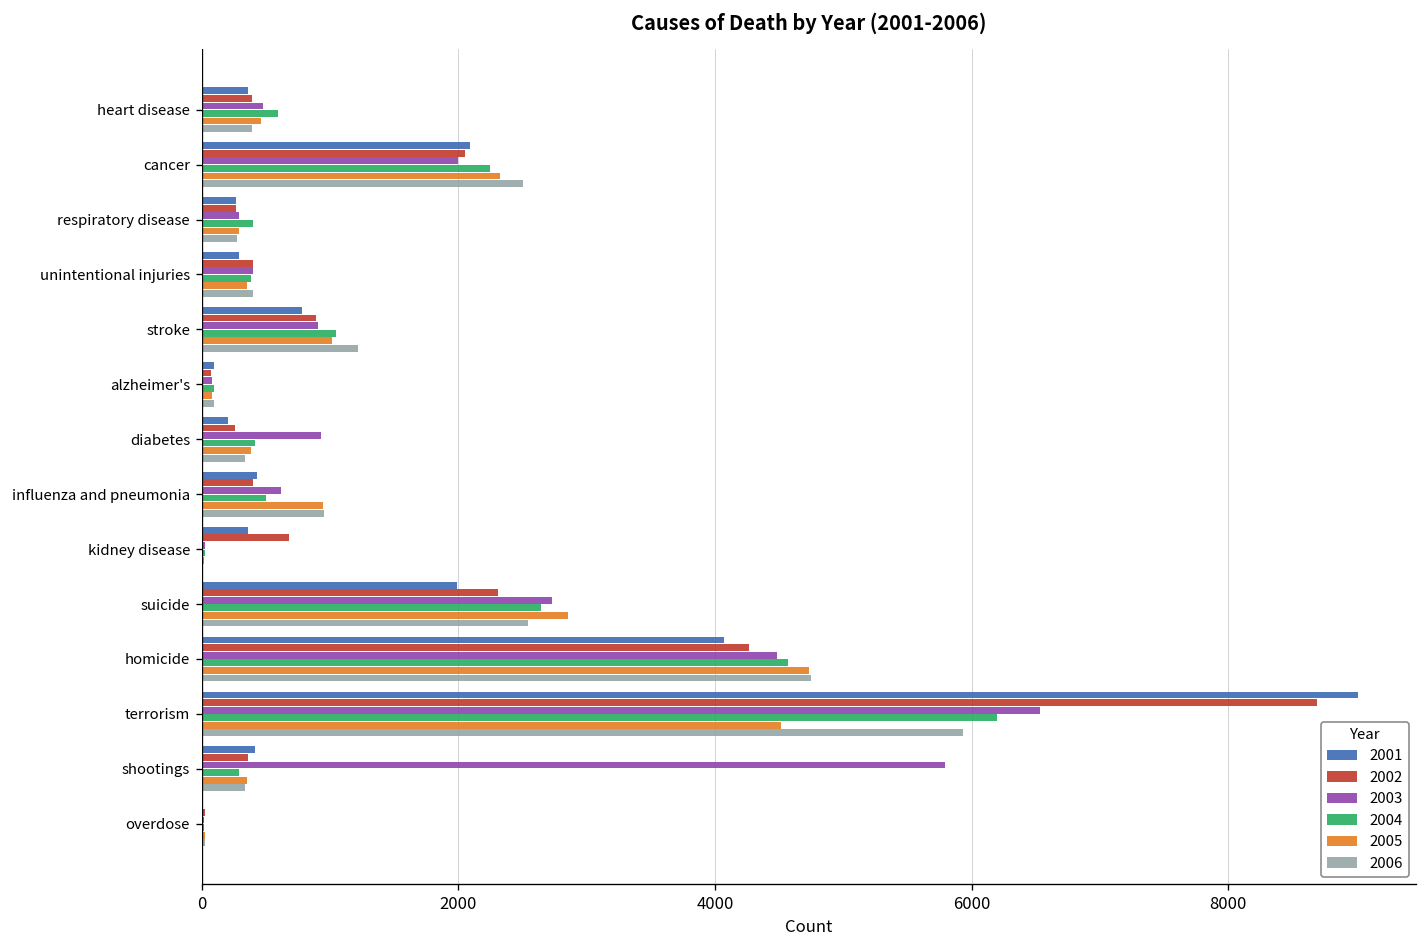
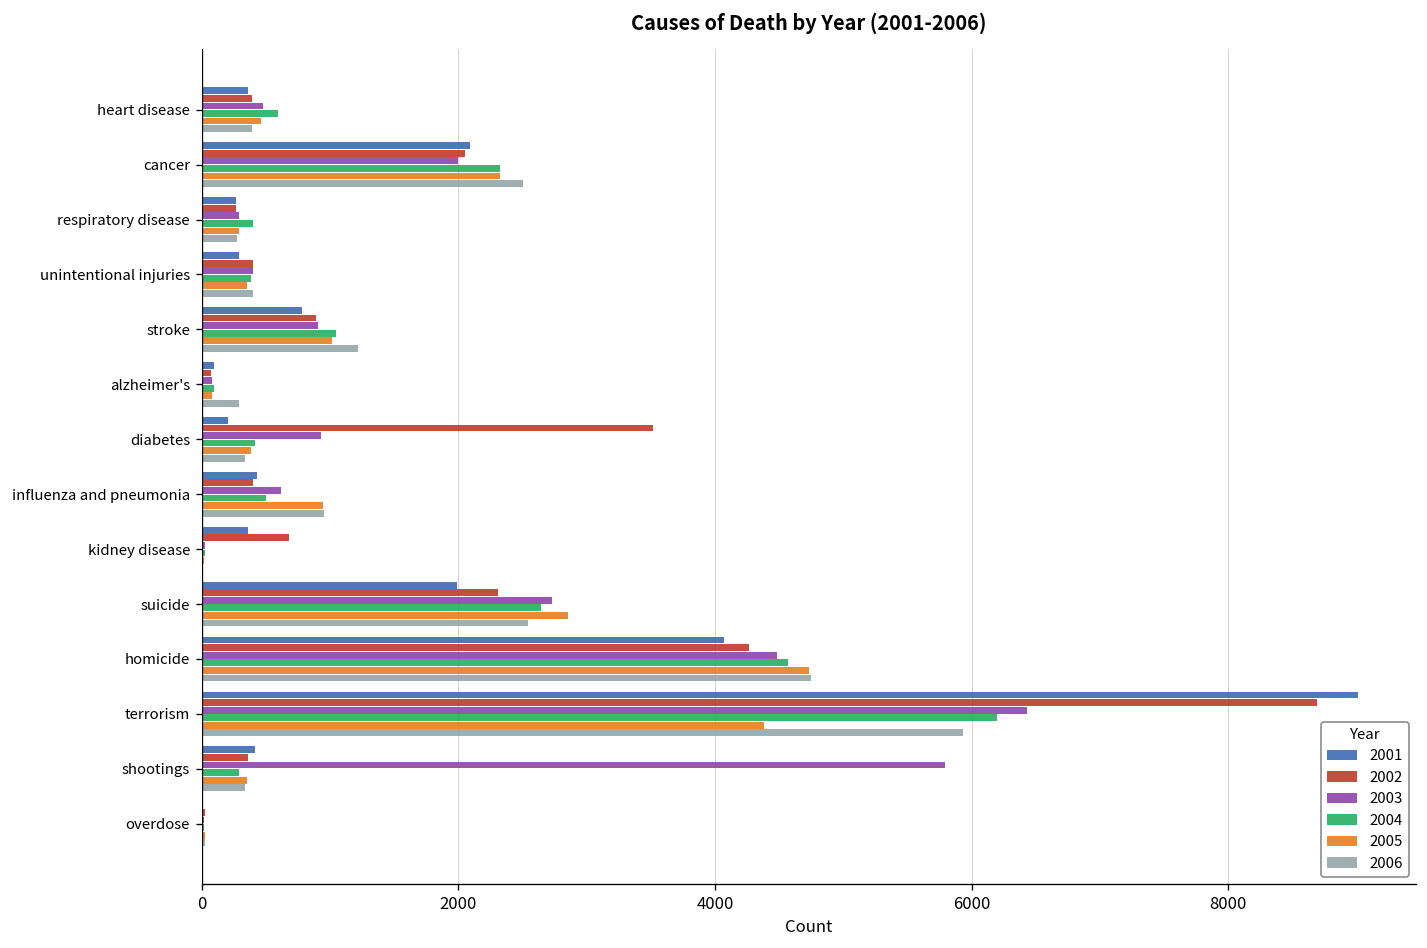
  {
    "2001": {
      "heart disease": 360,
      "cancer": 2090,
      "respiratory disease": 270,
      "unintentional injuries": 290,
      "stroke": 780,
      "alzheimer's": 90,
      "diabetes": 200,
      "influenza and pneumonia": 430,
      "kidney disease": 360,
      "suicide": 1990,
      "homicide": 4070,
      "terrorism": 9010,
      "shootings": 420
    },
    "2002": {
      "heart disease": 390,
      "cancer": 2050,
      "respiratory disease": 270,
      "unintentional injuries": 400,
      "stroke": 890,
      "alzheimer's": 70,
-     "diabetes": 260,
+     "diabetes": 3520,
      "influenza and pneumonia": 400,
      "kidney disease": 680,
      "suicide": 2310,
      "homicide": 4260,
      "terrorism": 8690,
      "shootings": 360,
      "overdose": 30
    },
    "2003": {
      "heart disease": 480,
      "cancer": 2000,
      "respiratory disease": 290,
      "unintentional injuries": 400,
      "stroke": 900,
      "alzheimer's": 80,
      "diabetes": 930,
      "influenza and pneumonia": 620,
      "kidney disease": 30,
      "suicide": 2730,
      "homicide": 4480,
-     "terrorism": 6530,
+     "terrorism": 6430,
      "shootings": 5800
    },
    "2004": {
      "heart disease": 600,
-     "cancer": 2240,
+     "cancer": 2330,
      "respiratory disease": 400,
      "unintentional injuries": 380,
      "stroke": 1040,
      "alzheimer's": 100,
      "diabetes": 410,
      "influenza and pneumonia": 500,
      "suicide": 2640,
      "homicide": 4570,
      "terrorism": 6200,
      "shootings": 290
    },
    "2005": {
      "heart disease": 460,
      "cancer": 2330,
      "respiratory disease": 290,
      "unintentional injuries": 350,
      "stroke": 1010,
      "alzheimer's": 80,
      "diabetes": 390,
      "influenza and pneumonia": 950,
      "suicide": 2860,
      "homicide": 4730,
-     "terrorism": 4520,
+     "terrorism": 4380,
      "shootings": 360,
      "overdose": 20
    },
    "2006": {
      "heart disease": 390,
      "cancer": 2510,
      "respiratory disease": 280,
      "unintentional injuries": 400,
      "stroke": 1220,
-     "alzheimer's": 90,
+     "alzheimer's": 290,
      "diabetes": 330,
      "influenza and pneumonia": 950,
      "suicide": 2550,
      "homicide": 4750,
      "terrorism": 5940,
      "shootings": 340,
      "overdose": 20
    }
  }
